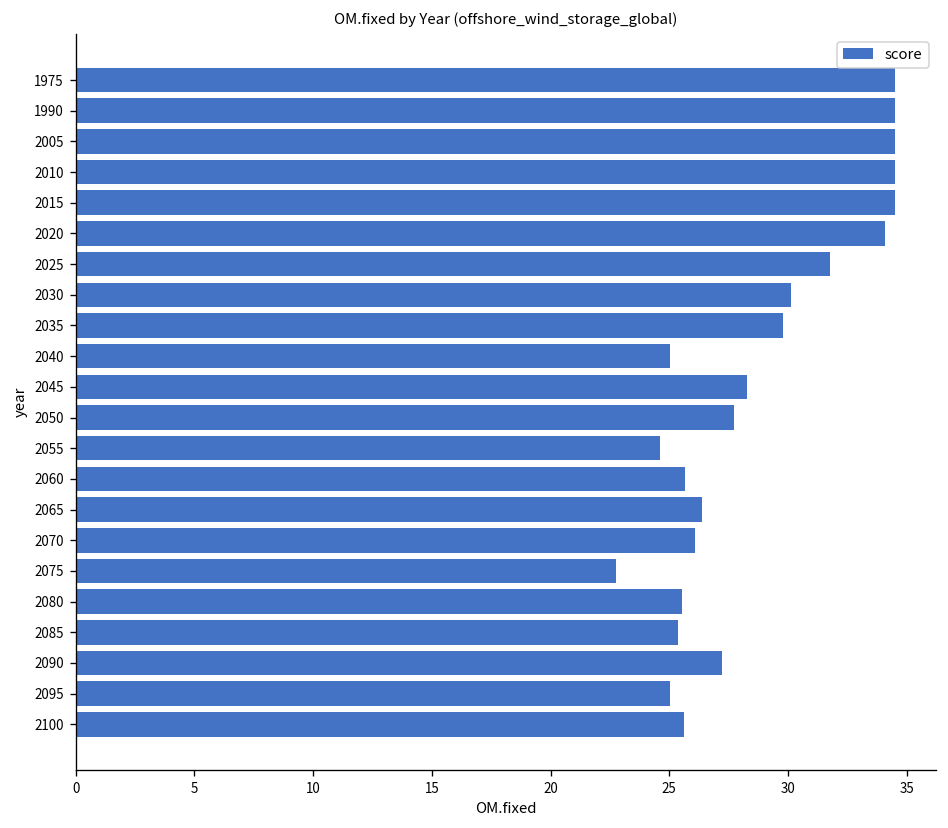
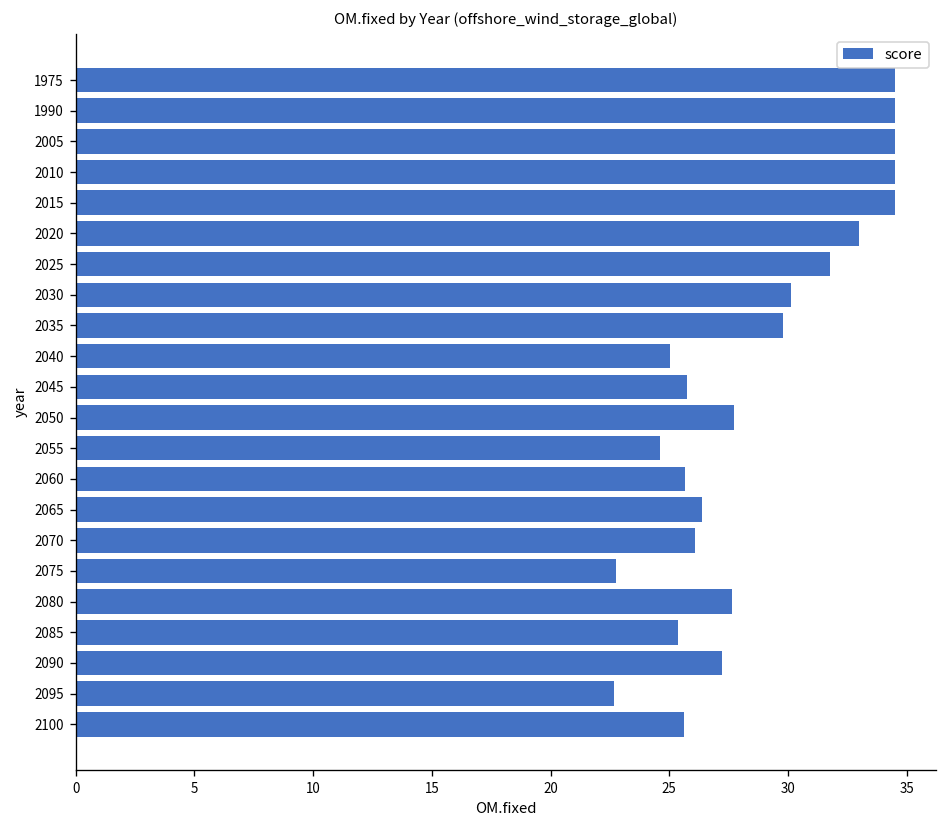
  {
    "1975": 34.5,
    "1990": 34.5,
    "2005": 34.5,
    "2010": 34.5,
    "2015": 34.5,
-   "2020": 34.1,
+   "2020": 33.0,
    "2025": 31.8,
    "2030": 30.1,
    "2035": 29.8,
    "2040": 25.0,
-   "2045": 28.3,
+   "2045": 25.7,
    "2050": 27.7,
    "2055": 24.6,
    "2060": 25.7,
    "2065": 26.4,
    "2070": 26.1,
    "2075": 22.7,
-   "2080": 25.5,
+   "2080": 27.6,
    "2085": 25.4,
    "2090": 27.2,
-   "2095": 25.0,
+   "2095": 22.7,
    "2100": 25.6
  }
